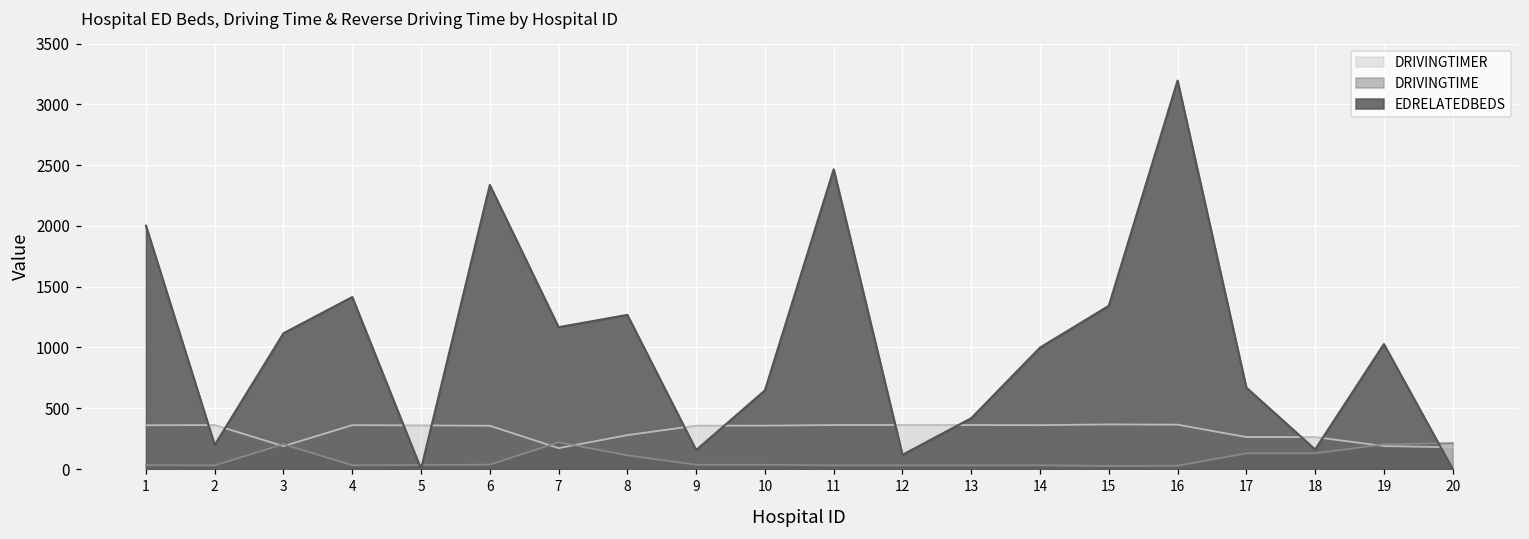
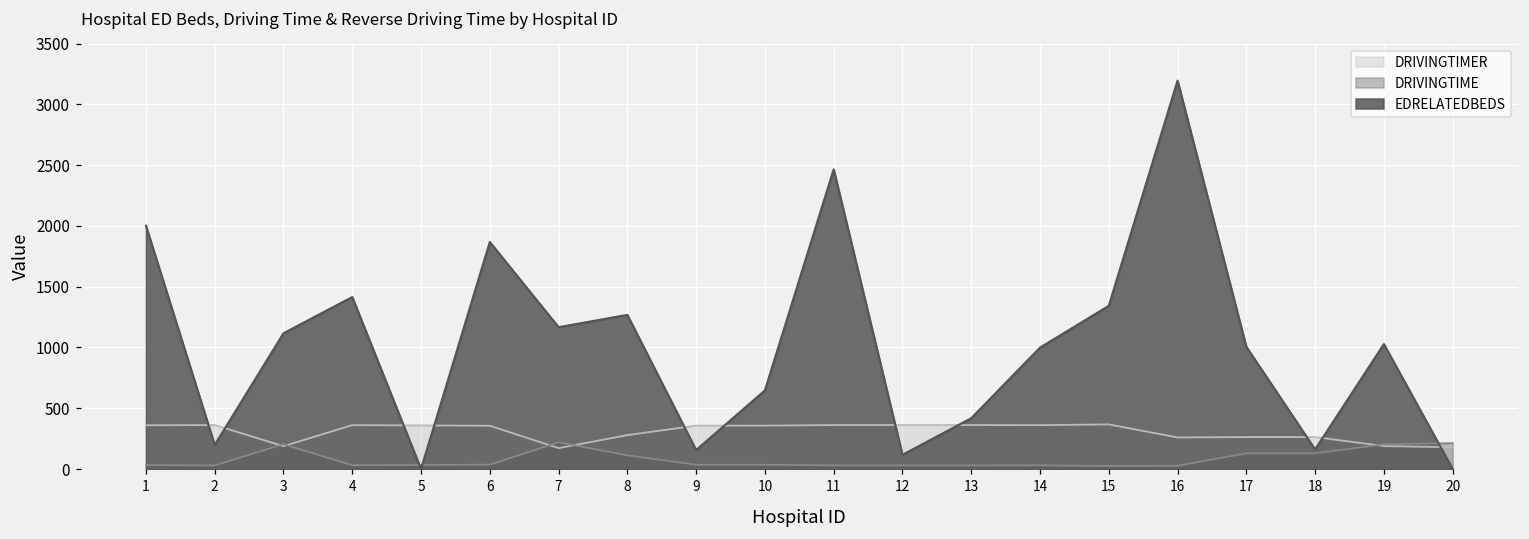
  {
    "DRIVINGTIMER": {
      "1": 360,
      "2": 360,
      "4": 360,
      "5": 360,
      "6": 360,
      "7": 170,
      "8": 280,
      "9": 360,
      "10": 360,
      "11": 360,
      "12": 360,
      "13": 360,
      "14": 360,
      "15": 370,
-     "16": 370,
+     "16": 260,
      "17": 260,
      "18": 260,
      "20": 180
    },
    "DRIVINGTIME": {
      "1": 30,
      "2": 30,
      "4": 30,
      "5": 30,
      "6": 40,
      "7": 220,
      "8": 110,
      "9": 40,
      "10": 40,
      "11": 30,
      "12": 30,
      "13": 30,
      "14": 30,
      "15": 30,
      "16": 30,
      "17": 130,
      "18": 130,
      "20": 210
    },
    "EDRELATEDBEDS": {
      "1": 2000,
      "2": 200,
      "3": 1120,
      "4": 1420,
      "5": 0,
-     "6": 2340,
+     "6": 1870,
      "7": 1170,
      "8": 1270,
      "9": 160,
      "10": 650,
      "11": 2470,
      "12": 120,
      "13": 420,
      "14": 1000,
      "15": 1340,
      "16": 3200,
-     "17": 670,
+     "17": 1010,
      "18": 160,
      "19": 1030,
      "20": 0
    }
  }
